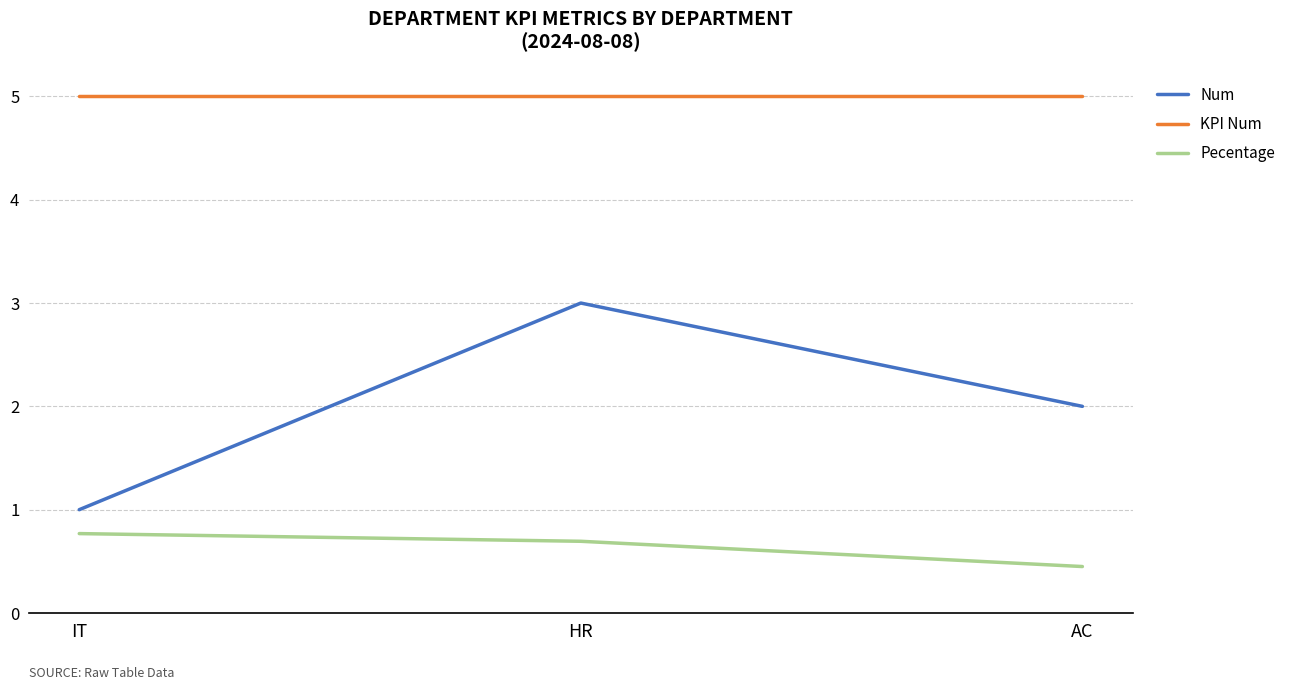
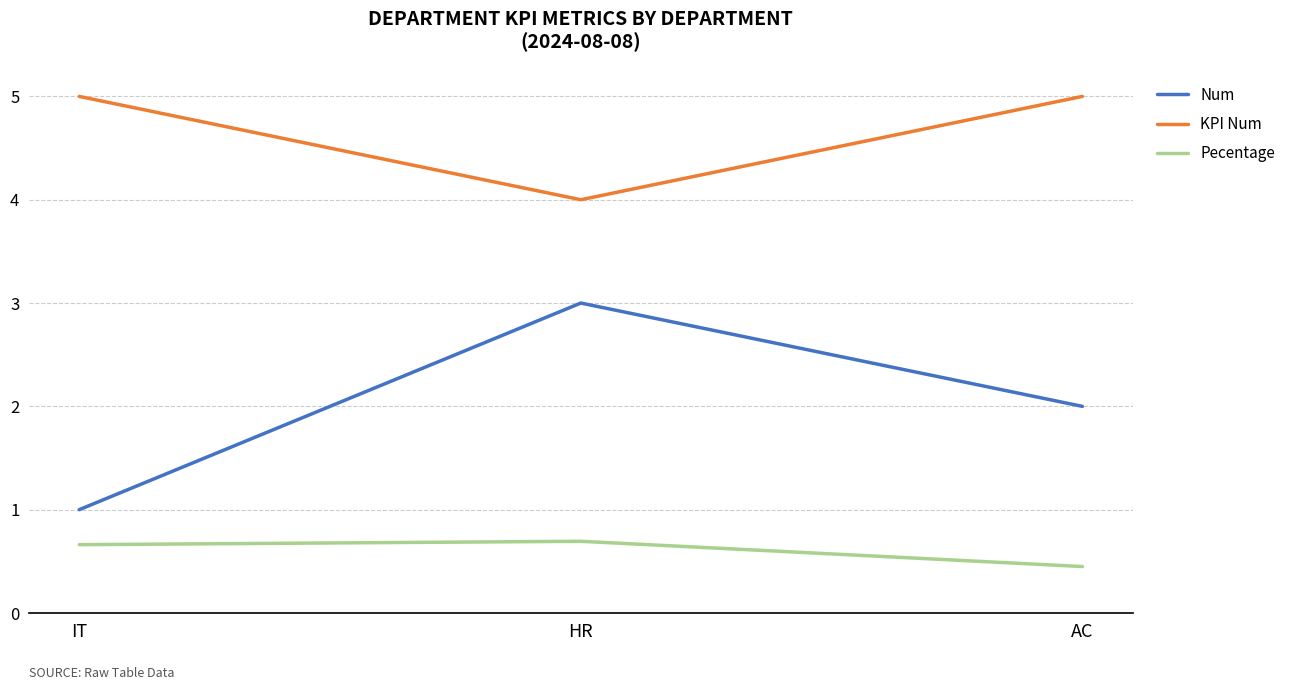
  {
    "Num": {
      "IT": 1.00,
      "HR": 3.00,
      "AC": 2.00
    },
    "KPI Num": {
      "IT": 5,
-     "HR": 5,
+     "HR": 4,
      "AC": 5
    },
    "Pecentage": {
-     "IT": 0.77,
+     "IT": 0.66,
      "HR": 0.69,
      "AC": 0.45
    }
  }
